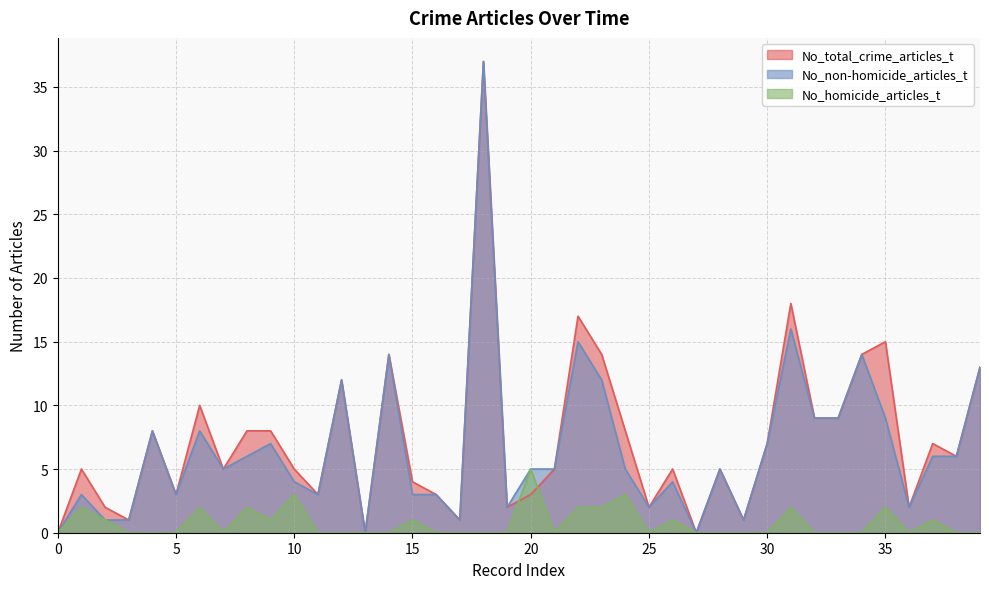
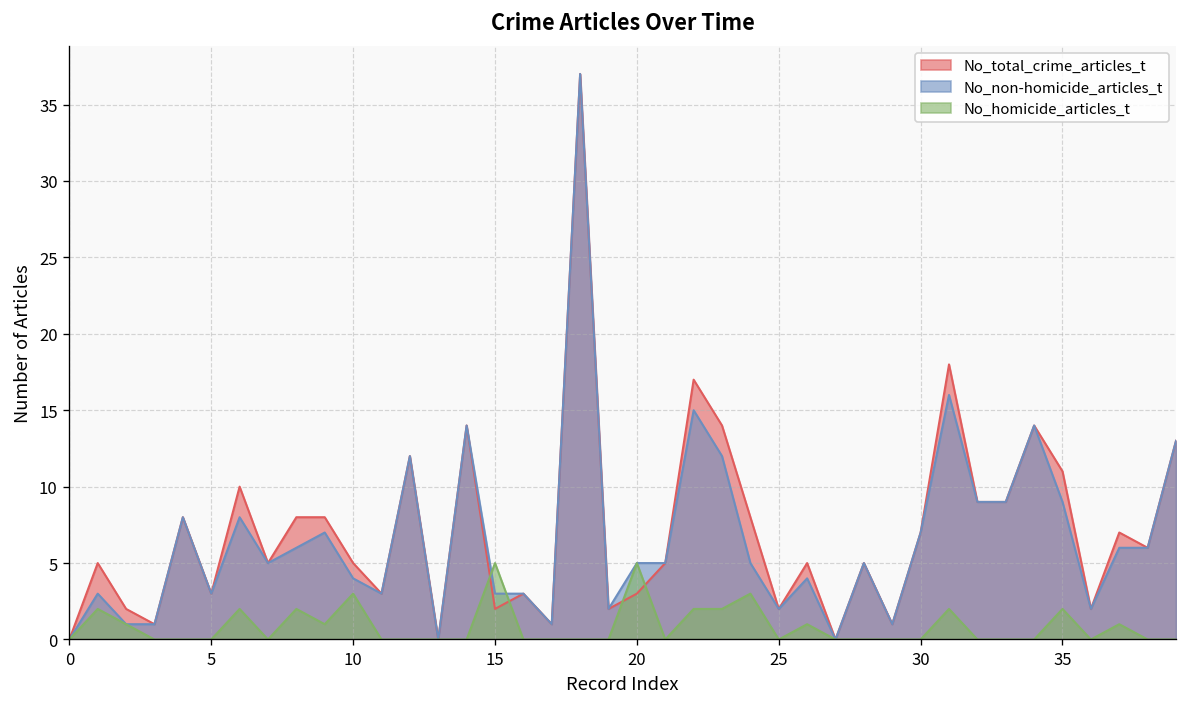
  {
    "No_total_crime_articles_t": {
      "10": 5,
-     "15": 4,
+     "15": 2,
      "20": 3,
-     "35": 15
+     "35": 11
    },
    "No_non-homicide_articles_t": {
      "10": 4,
      "15": 3,
      "35": 9
    },
    "No_homicide_articles_t": {
      "5": 0,
      "10": 3,
-     "15": 1,
+     "15": 5,
      "25": 0,
      "30": 0,
      "35": 2
    }
  }
